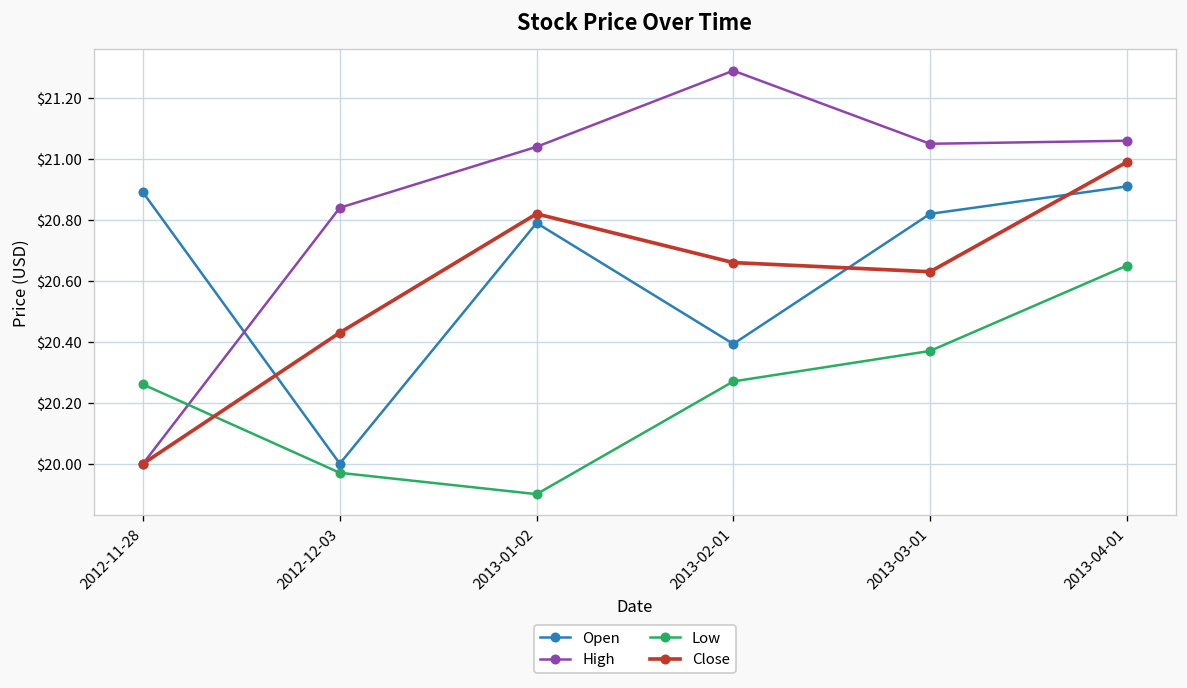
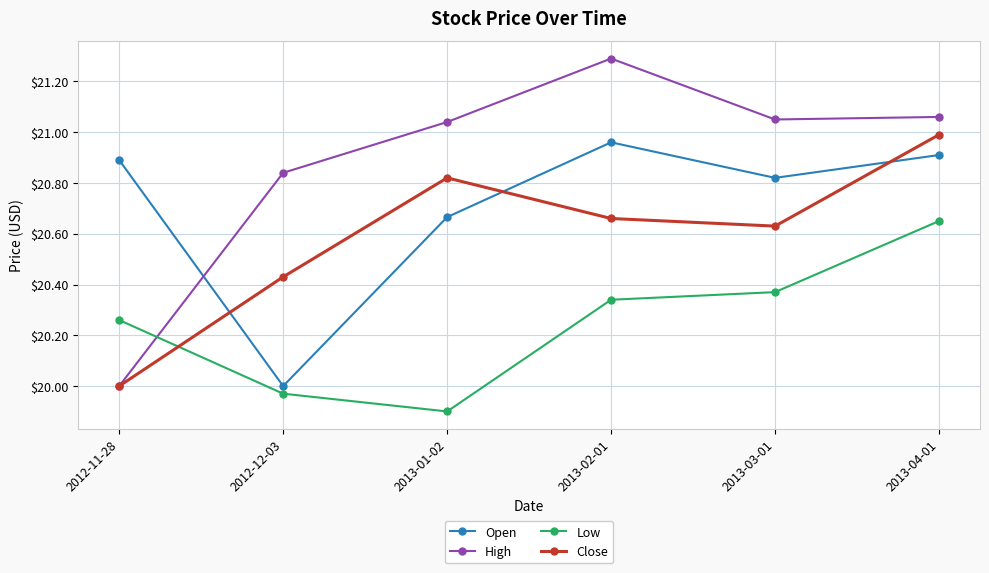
  {
    "Open": {
      "2012-11-28": "$20.89",
      "2012-12-03": "$20.00",
-     "2013-01-02": "$20.79",
-     "2013-02-01": "$20.39",
+     "2013-01-02": "$20.67",
+     "2013-02-01": "$20.96",
      "2013-03-01": "$20.82",
      "2013-04-01": "$20.91"
    },
    "High": {
      "2012-12-03": "$20.84",
      "2013-01-02": "$21.04",
      "2013-02-01": "$21.29",
      "2013-03-01": "$21.05",
      "2013-04-01": "$21.06"
    },
    "Low": {
      "2012-11-28": "$20.26",
      "2012-12-03": "$19.97",
      "2013-01-02": "$19.90",
-     "2013-02-01": "$20.27",
+     "2013-02-01": "$20.34",
      "2013-03-01": "$20.37",
      "2013-04-01": "$20.65"
    },
    "Close": {
      "2012-12-03": "$20.43",
      "2013-01-02": "$20.82",
      "2013-02-01": "$20.66",
      "2013-03-01": "$20.63",
      "2013-04-01": "$20.99"
    }
  }
